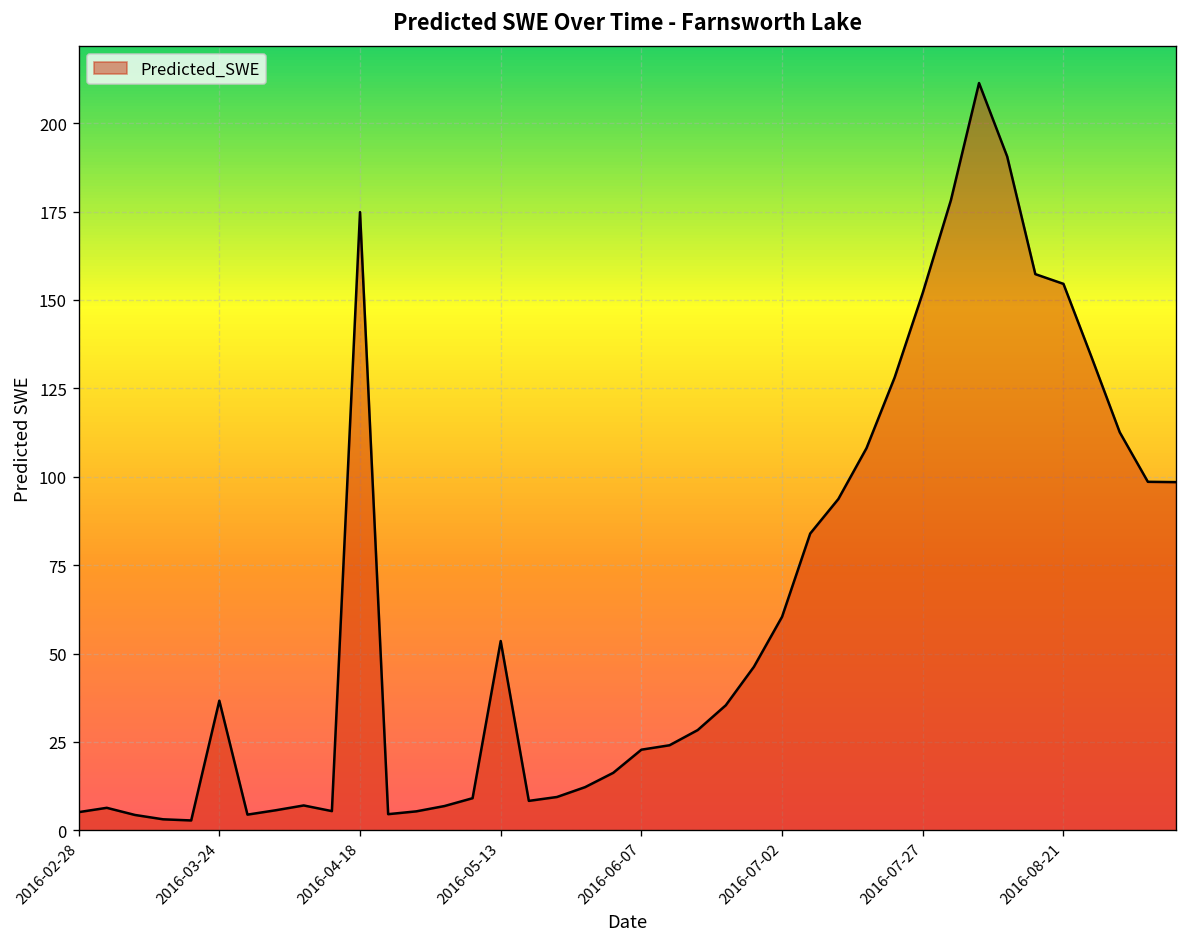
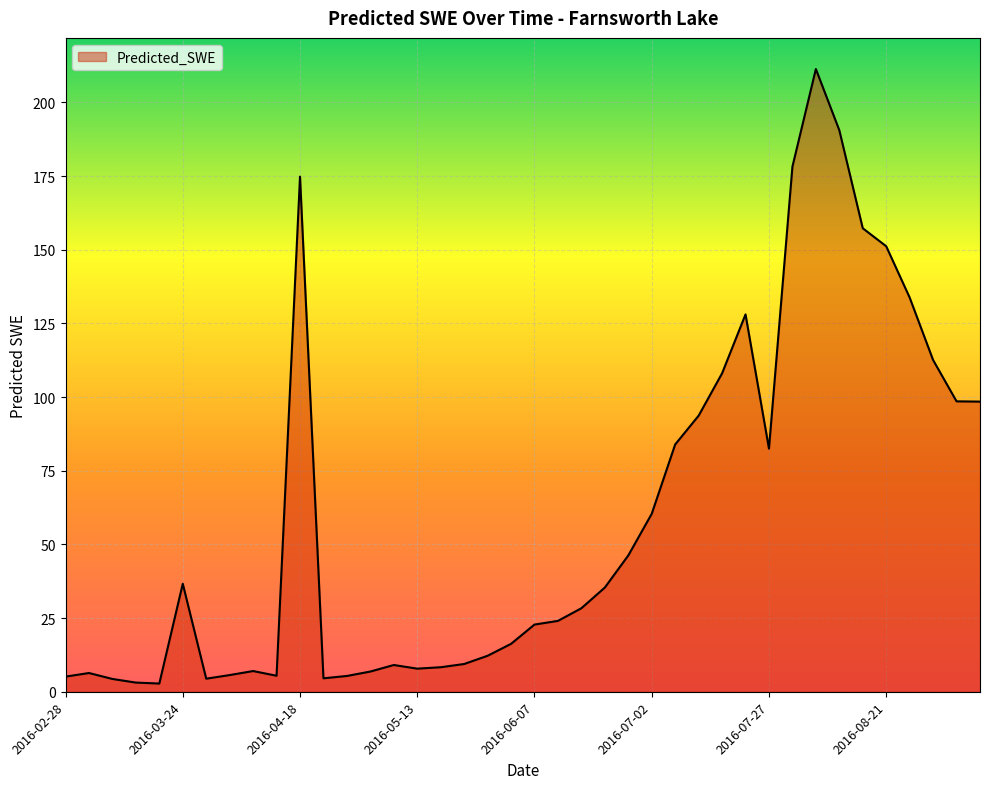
  {
    "2016-02-28": 5,
    "2016-03-24": 37,
    "2016-04-18": 175,
-   "2016-05-13": 54,
+   "2016-05-13": 8,
    "2016-06-07": 23,
    "2016-07-02": 60,
-   "2016-07-27": 152,
-   "2016-08-21": 155
+   "2016-07-27": 83,
+   "2016-08-21": 151
  }
